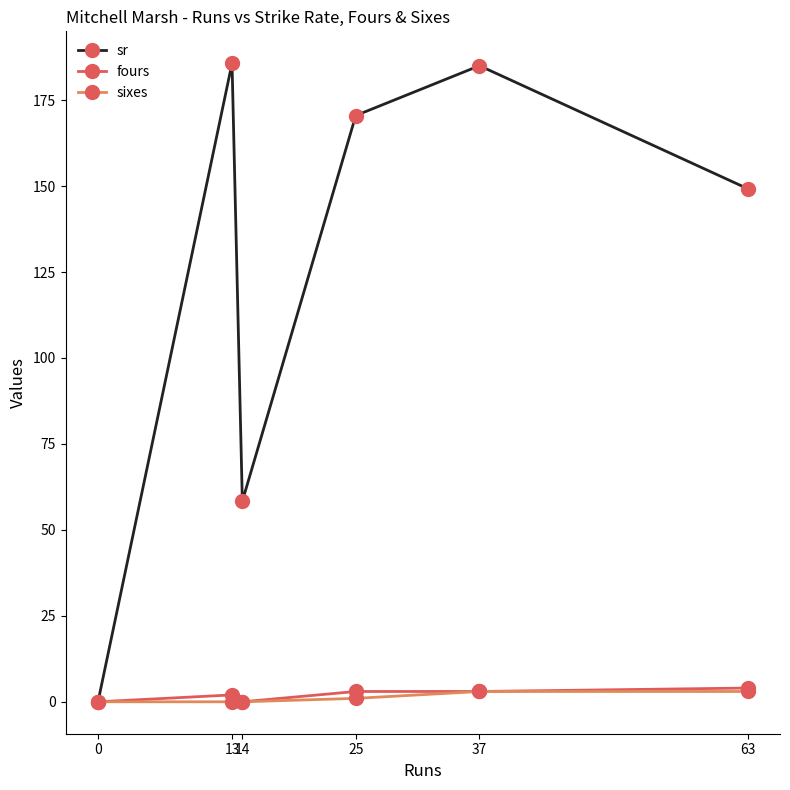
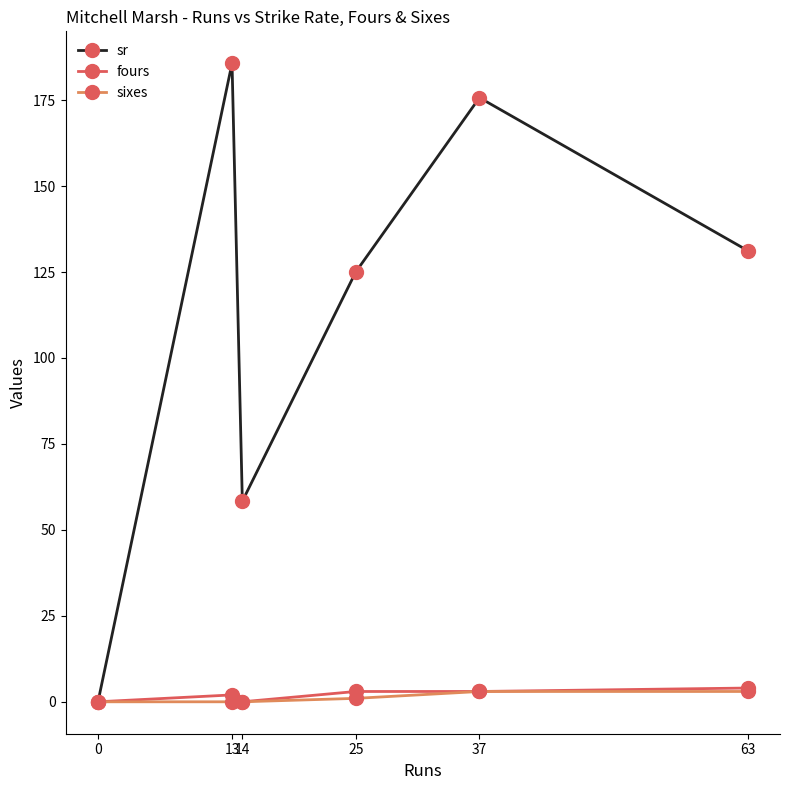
  {
    "sr": {
-     "25": 171,
-     "37": 185,
-     "63": 149
+     "25": 125,
+     "37": 176,
+     "63": 131
    }
  }
